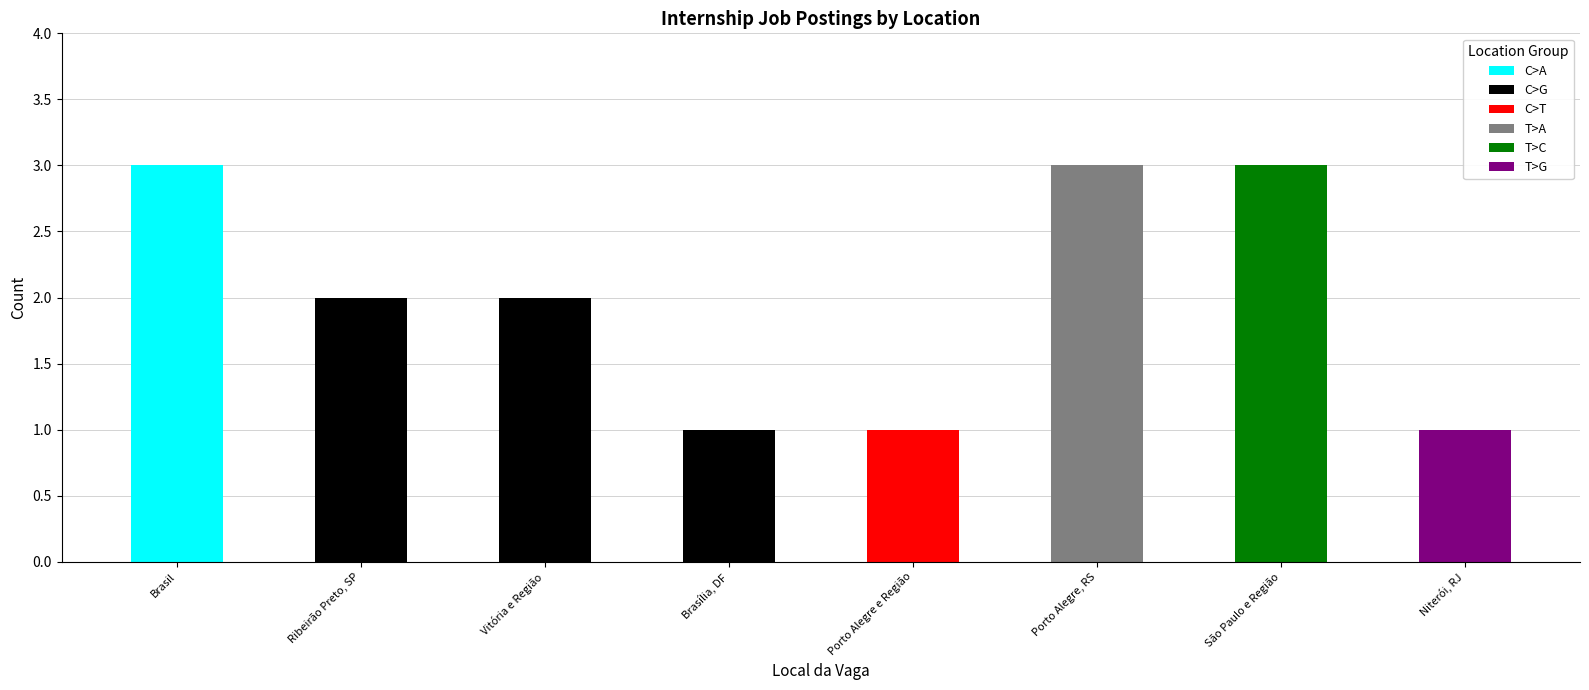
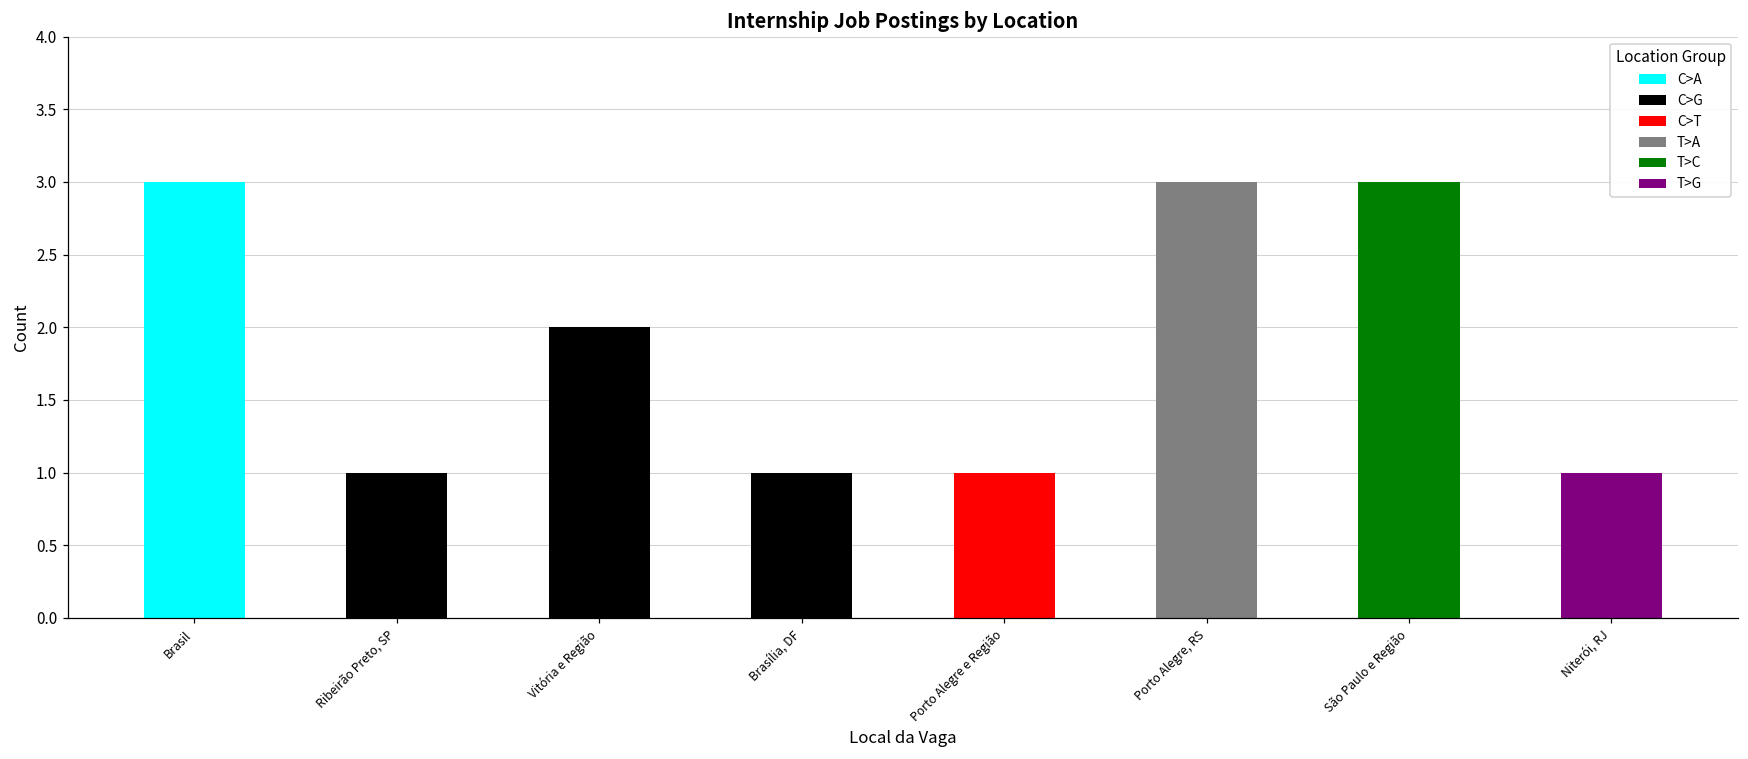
  {
    "Brasil": 3,
-   "Ribeirão Preto, SP": 2,
+   "Ribeirão Preto, SP": 1,
    "Vitória e Região": 2,
    "Brasília, DF": 1,
    "Porto Alegre e Região": 1,
    "Porto Alegre, RS": 3,
    "São Paulo e Região": 3,
    "Niterói, RJ": 1
  }
